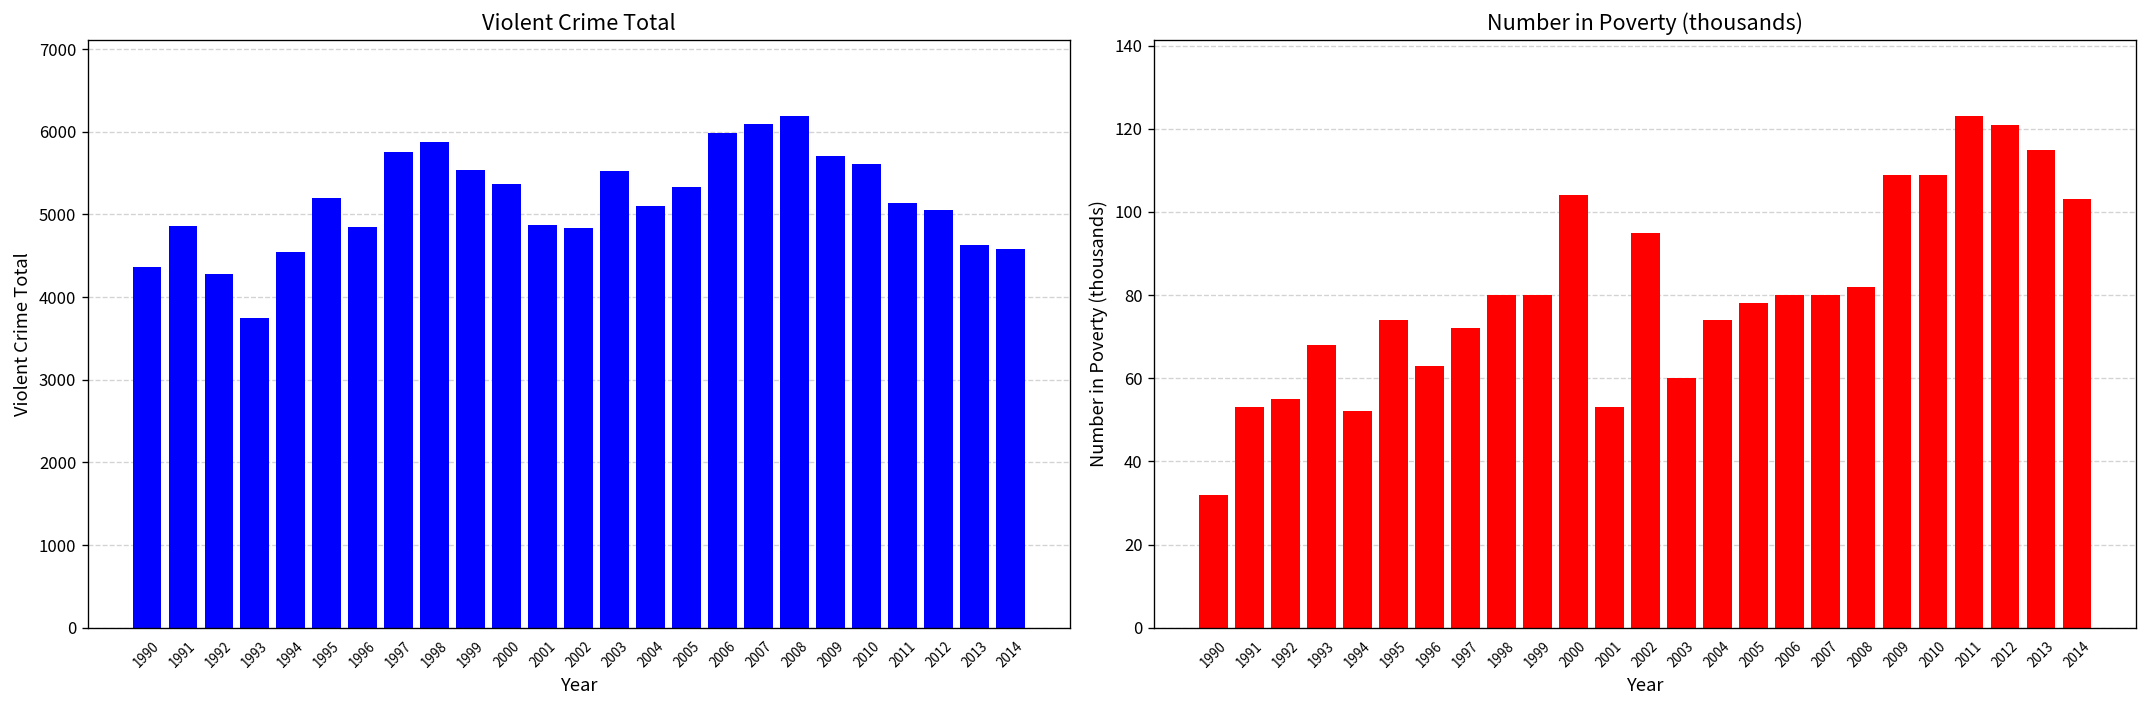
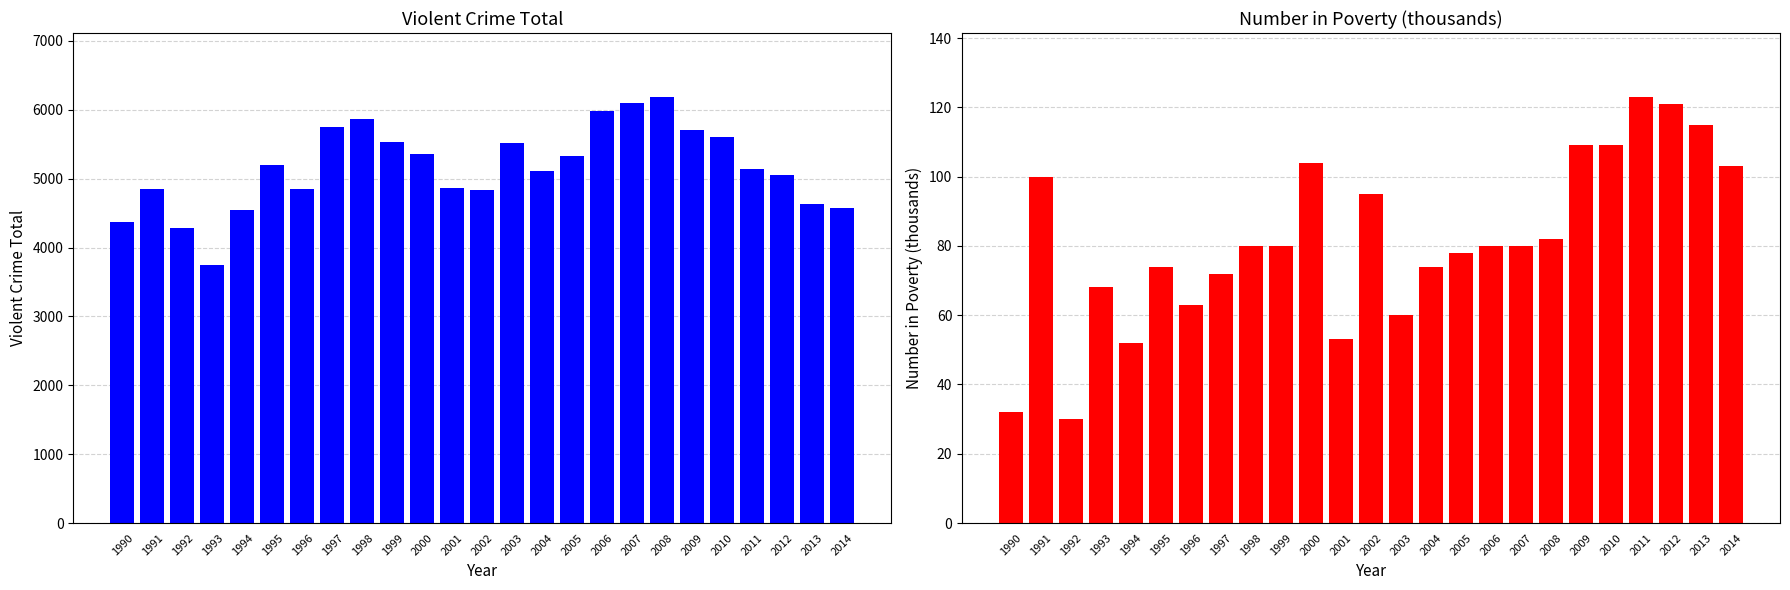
  {
    "Violent Crime Total": {
      "1990": 4400,
      "1991": 4900,
      "1992": 4300,
      "1993": 3700,
      "1994": 4500,
      "1995": 5200,
      "1996": 4800,
      "1997": 5800,
      "1998": 5900,
      "1999": 5500,
      "2000": 5400,
      "2001": 4900,
      "2002": 4800,
      "2003": 5500,
      "2004": 5100,
      "2005": 5300,
      "2006": 6000,
      "2007": 6100,
      "2008": 6200,
      "2009": 5700,
      "2010": 5600,
      "2011": 5100,
      "2012": 5000,
      "2013": 4600,
      "2014": 4600
    },
    "Number in Poverty (thousands)": {
      "1990": 32,
-     "1991": 53,
-     "1992": 55,
+     "1991": 100,
+     "1992": 30,
      "1993": 68,
      "1994": 52,
      "1995": 74,
      "1996": 63,
      "1997": 72,
      "1998": 80,
      "1999": 80,
      "2000": 104,
      "2001": 53,
      "2002": 95,
      "2003": 60,
      "2004": 74,
      "2005": 78,
      "2006": 80,
      "2007": 80,
      "2008": 82,
      "2009": 109,
      "2010": 109,
      "2011": 123,
      "2012": 121,
      "2013": 115,
      "2014": 103
    }
  }
